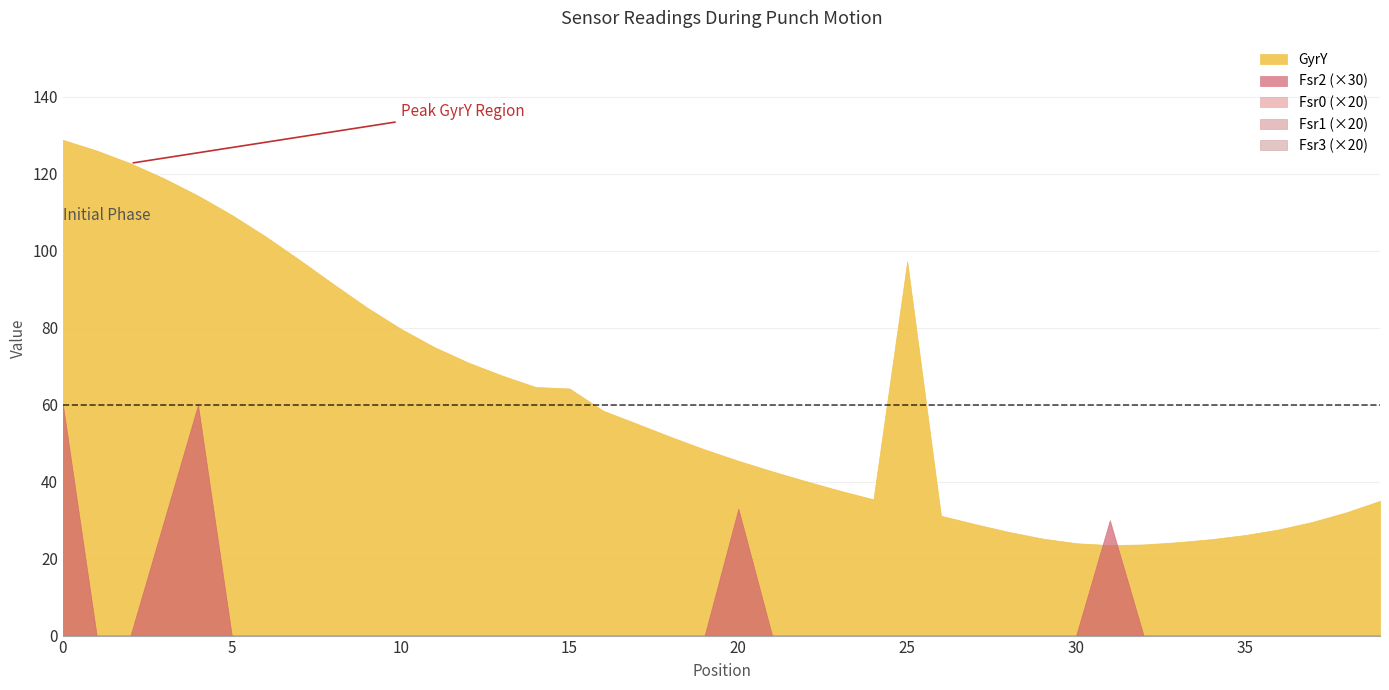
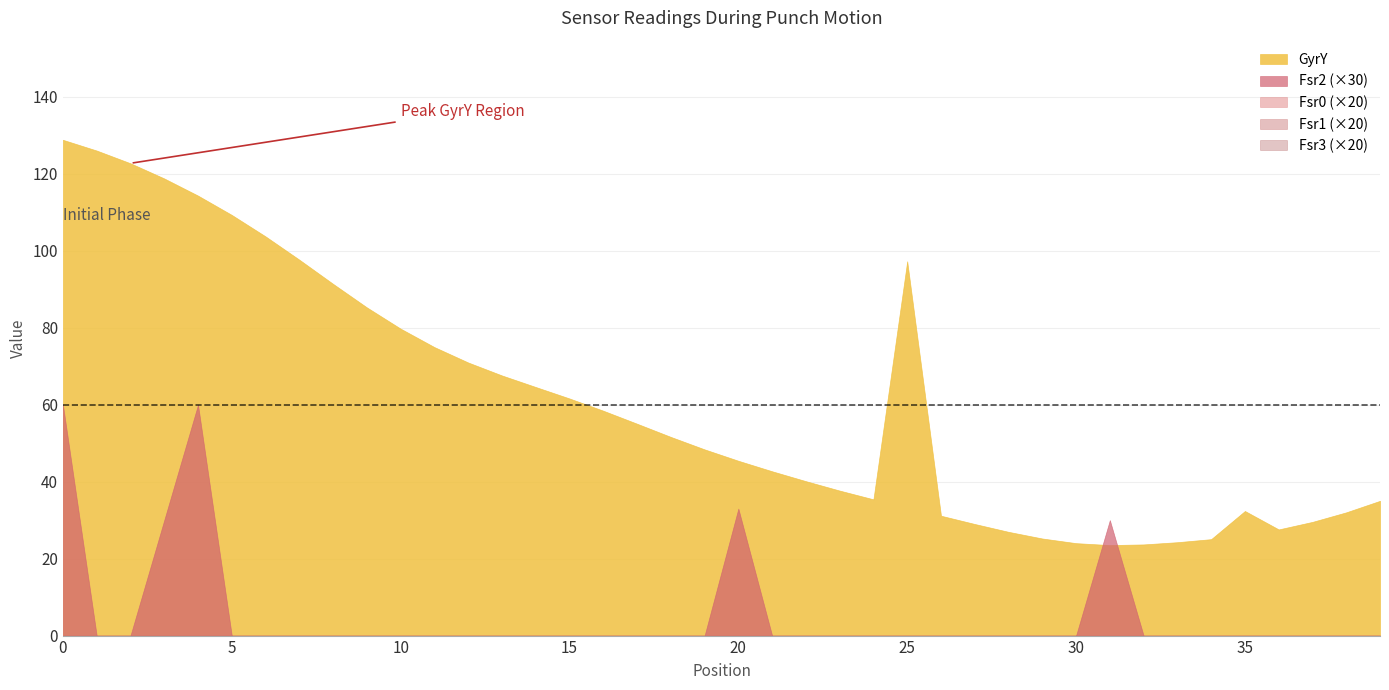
  {
    "GyrY": {
      "0": 129,
      "5": 109,
      "10": 80,
-     "15": 64,
+     "15": 62,
      "20": 45,
      "25": 97,
      "30": 24,
-     "35": 26
+     "35": 32
    },
    "Fsr2 (×30)": {
      "0": 60,
      "20": 33
    },
    "Fsr3 (×20)": {
      "0": 0,
      "20": 0
    }
  }
